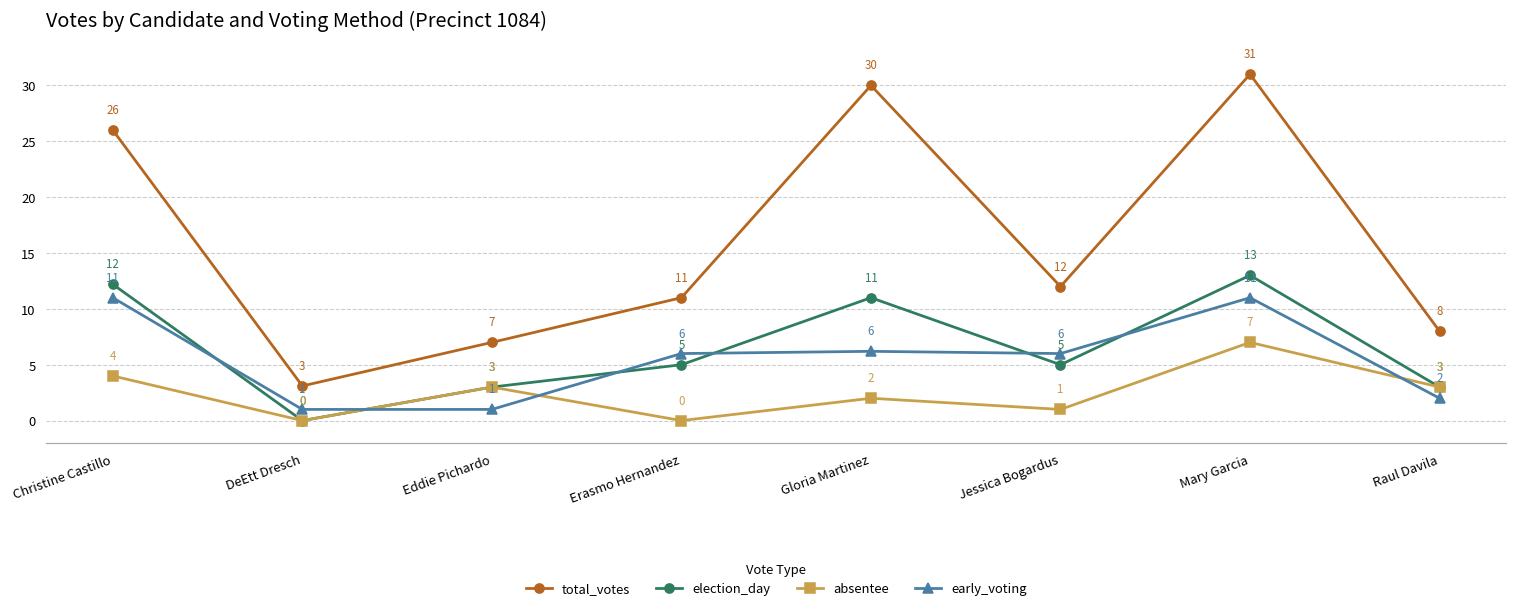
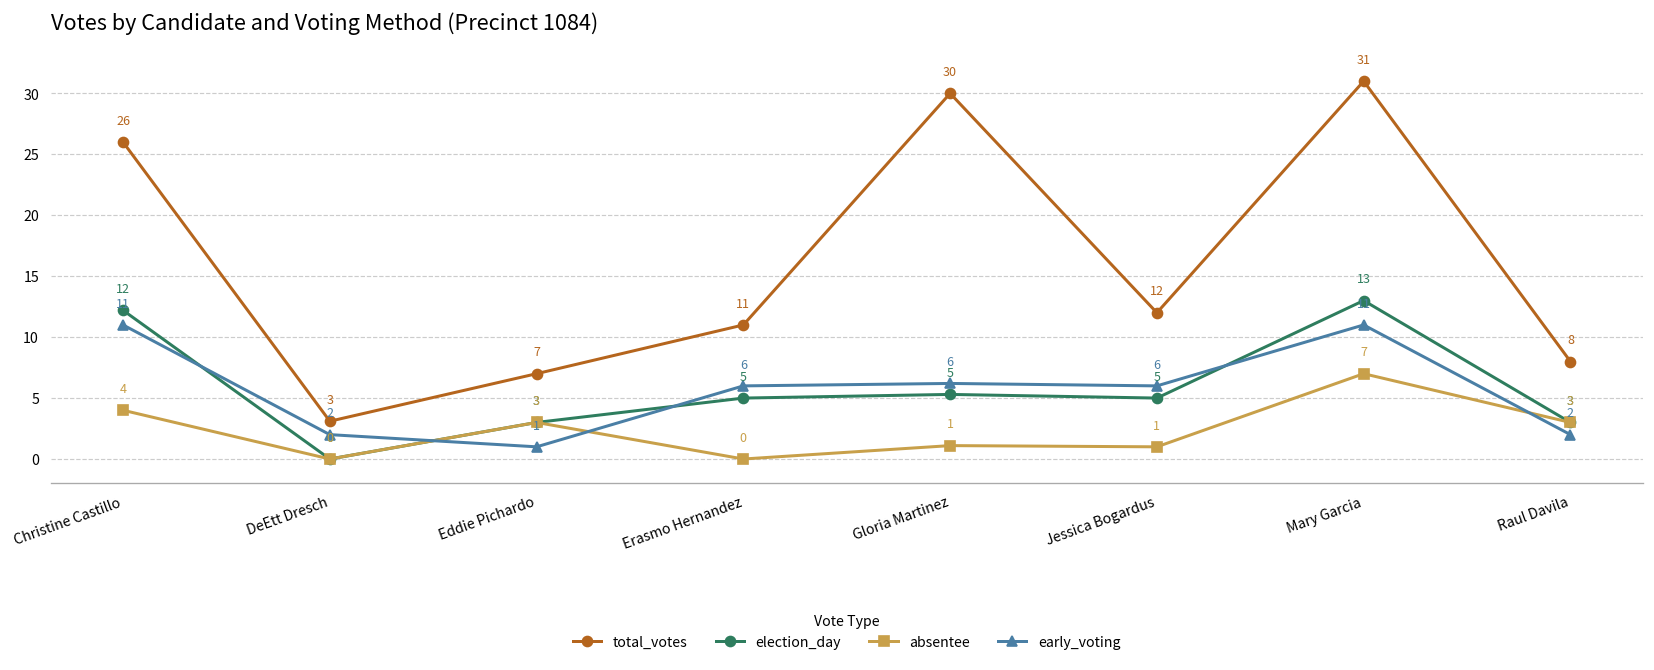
  {
    "total_votes": {
      "Christine Castillo": 26,
      "DeEtt Dresch": 3,
      "Eddie Pichardo": 7,
      "Erasmo Hernandez": 11,
      "Gloria Martinez": 30,
      "Jessica Bogardus": 12,
      "Mary Garcia": 31,
      "Raul Davila": 8
    },
    "election_day": {
      "Christine Castillo": 12,
      "Erasmo Hernandez": 5,
-     "Gloria Martinez": 11,
+     "Gloria Martinez": 5,
      "Jessica Bogardus": 5,
      "Mary Garcia": 13
    },
    "absentee": {
      "Christine Castillo": 4,
      "Erasmo Hernandez": 0,
-     "Gloria Martinez": 2,
+     "Gloria Martinez": 1,
      "Jessica Bogardus": 1,
      "Mary Garcia": 7
    },
    "early_voting": {
-     "DeEtt Dresch": 1,
+     "DeEtt Dresch": 2,
      "Erasmo Hernandez": 6,
      "Gloria Martinez": 6,
      "Jessica Bogardus": 6,
      "Raul Davila": 2
    }
  }
